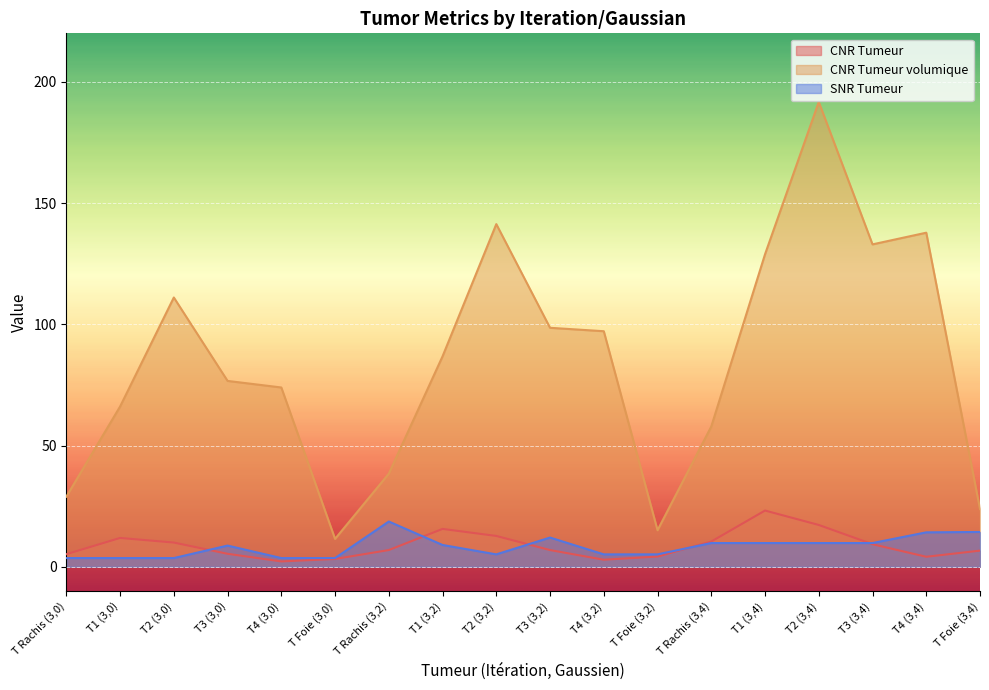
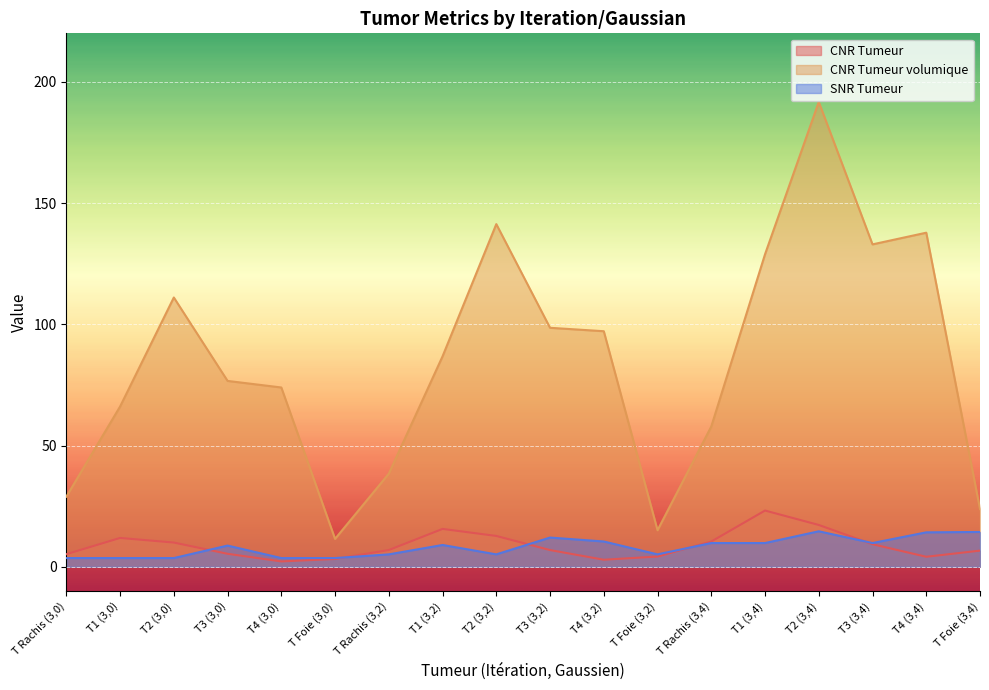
  {
    "SNR Tumeur": {
      "T Rachis (3,0)": 4,
      "T1 (3,0)": 4,
      "T2 (3,0)": 4,
      "T3 (3,0)": 9,
      "T4 (3,0)": 4,
-     "T Rachis (3,2)": 19,
+     "T Rachis (3,2)": 5,
      "T1 (3,2)": 9,
      "T2 (3,2)": 5,
      "T3 (3,2)": 12,
-     "T4 (3,2)": 5,
+     "T4 (3,2)": 10,
      "T1 (3,4)": 10,
-     "T2 (3,4)": 10,
+     "T2 (3,4)": 15,
      "T4 (3,4)": 14,
      "T Foie (3,4)": 14
    }
  }
